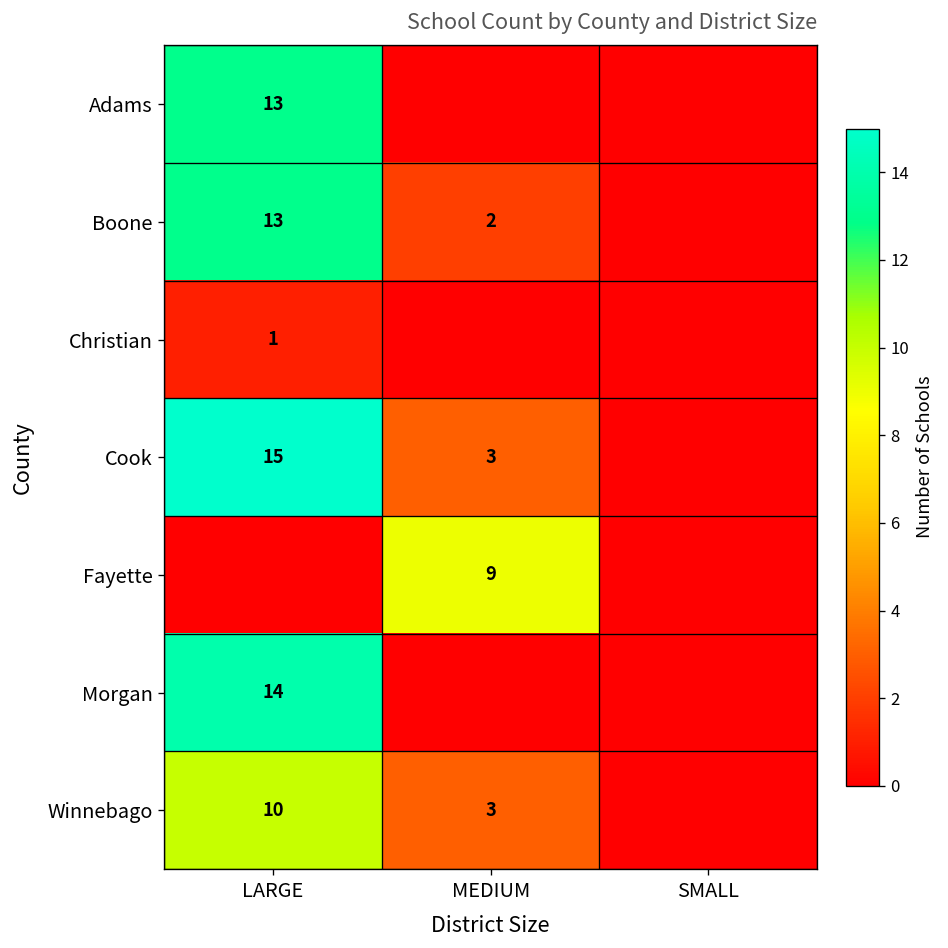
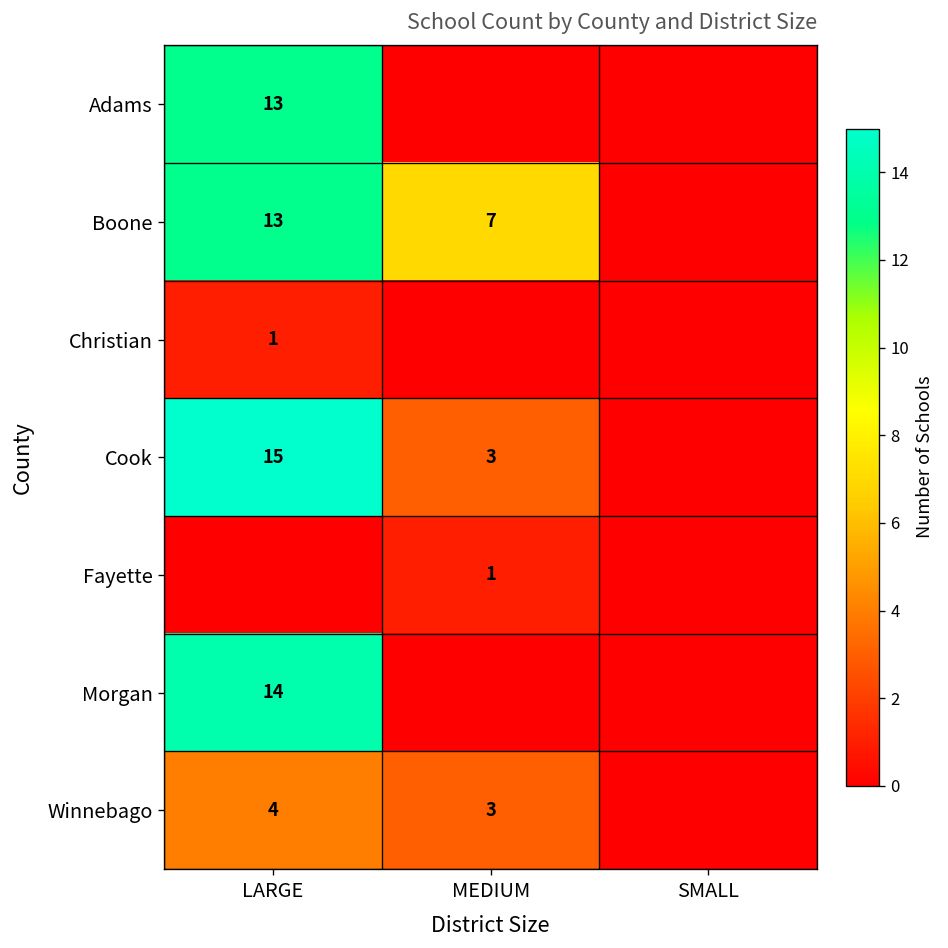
  {
    "Adams": {
      "LARGE": 13
    },
    "Boone": {
      "LARGE": 13,
-     "MEDIUM": 2
+     "MEDIUM": 7
    },
    "Christian": {
      "LARGE": 1
    },
    "Cook": {
      "LARGE": 15,
      "MEDIUM": 3
    },
    "Fayette": {
-     "MEDIUM": 9
+     "MEDIUM": 1
    },
    "Morgan": {
      "LARGE": 14
    },
    "Winnebago": {
-     "LARGE": 10,
+     "LARGE": 4,
      "MEDIUM": 3
    }
  }
